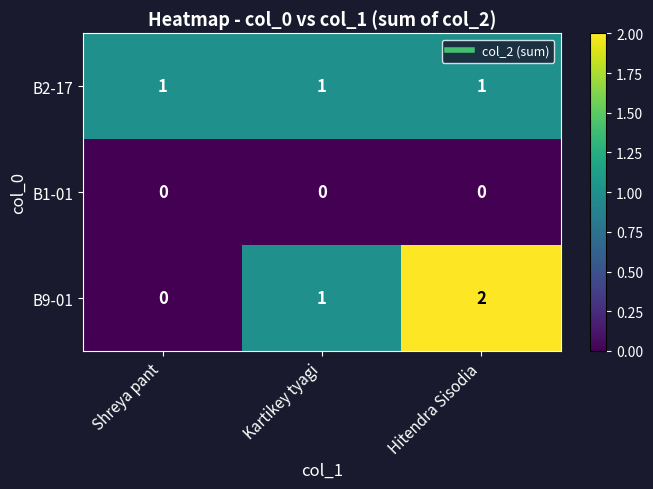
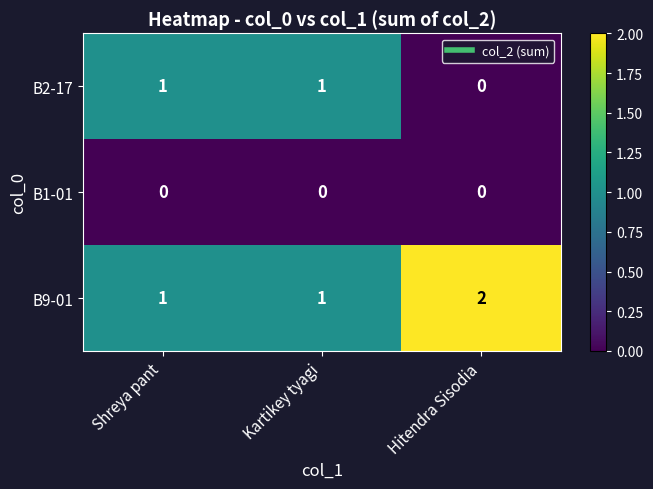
  {
    "B2-17": {
      "Shreya pant": 1,
      "Kartikey tyagi": 1,
-     "Hitendra Sisodia": 1
+     "Hitendra Sisodia": 0
    },
    "B1-01": {
      "Shreya pant": 0,
      "Kartikey tyagi": 0,
      "Hitendra Sisodia": 0
    },
    "B9-01": {
-     "Shreya pant": 0,
+     "Shreya pant": 1,
      "Kartikey tyagi": 1,
      "Hitendra Sisodia": 2
    }
  }
